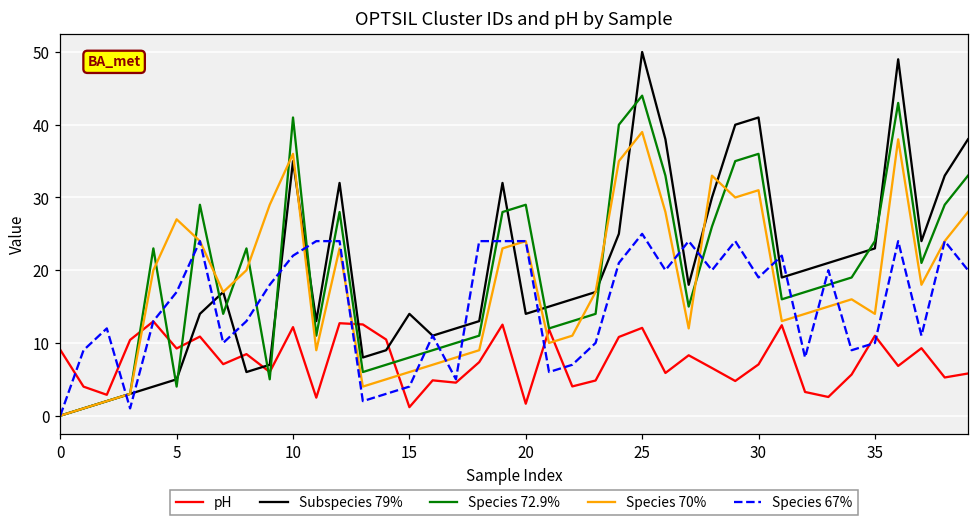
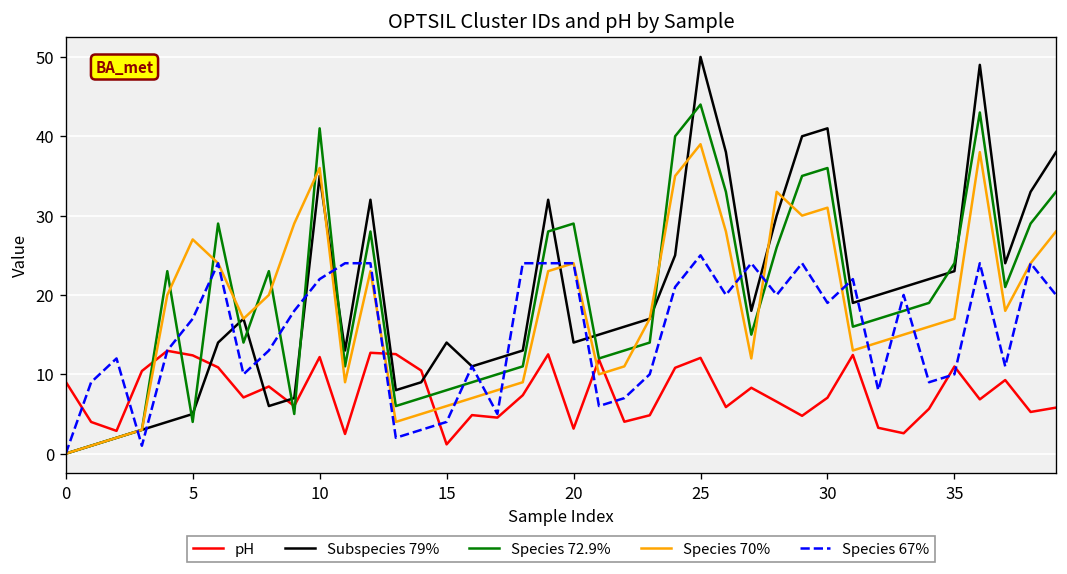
  {
    "pH": {
      "0": 9,
-     "5": 9,
+     "5": 12,
      "10": 12,
      "15": 1,
-     "20": 2,
+     "20": 3,
      "25": 12,
      "30": 7,
      "35": 11
    },
    "Subspecies 79%": {
      "5": 5,
      "10": 35,
      "15": 14,
      "20": 14,
      "25": 50,
      "30": 41,
      "35": 23
    },
    "Species 72.9%": {
      "5": 4,
      "10": 41,
      "15": 8,
      "20": 29,
      "25": 44,
      "30": 36,
      "35": 24
    },
    "Species 70%": {
      "5": 27,
      "10": 36,
      "15": 6,
      "25": 39,
      "30": 31,
-     "35": 14
+     "35": 17
    },
    "Species 67%": {
      "5": 17,
      "10": 22,
      "15": 4,
      "25": 25,
      "30": 19,
      "35": 10
    }
  }
